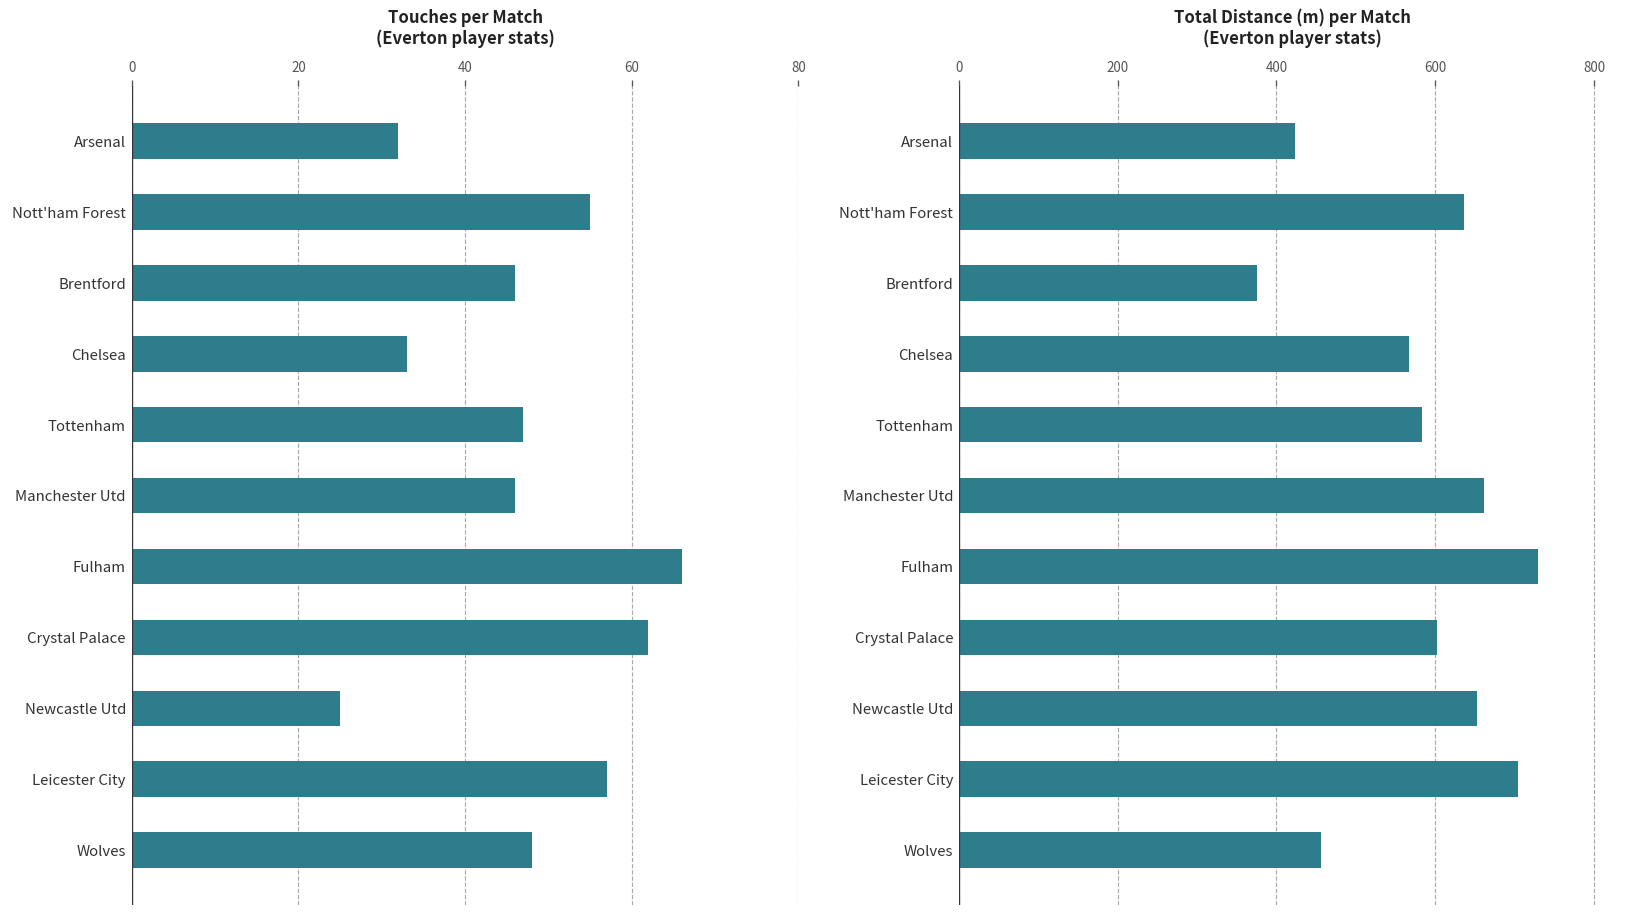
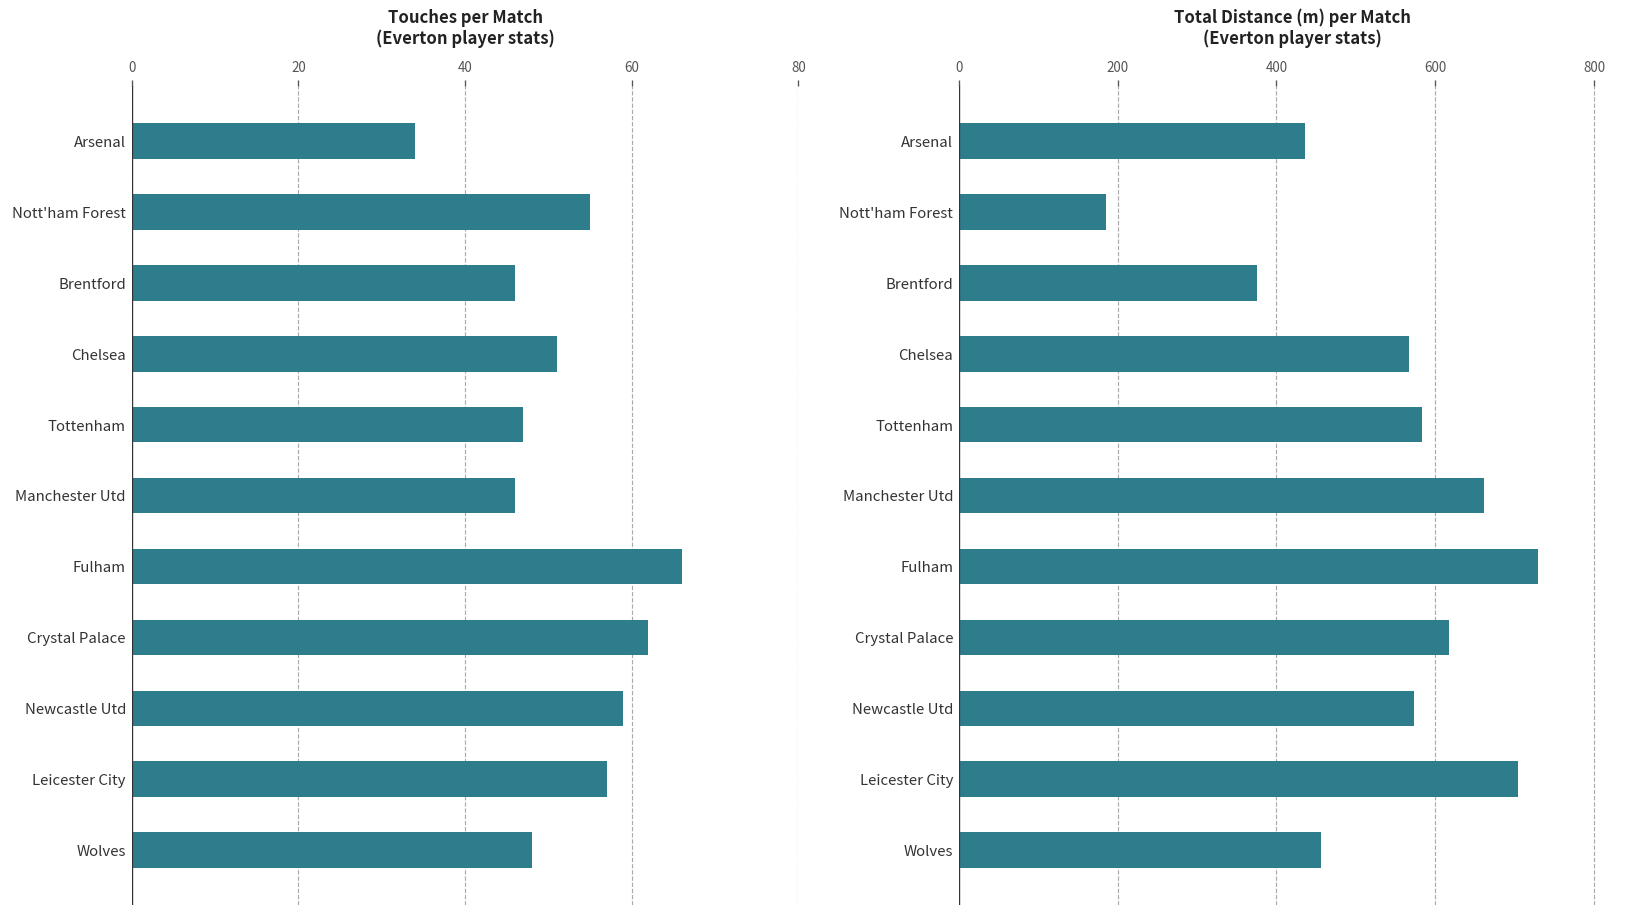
  {
    "Touches per Match (Everton player stats)": {
-     "Arsenal": 32,
+     "Arsenal": 34,
      "Nott'ham Forest": 55,
      "Brentford": 46,
-     "Chelsea": 33,
+     "Chelsea": 51,
      "Tottenham": 47,
      "Manchester Utd": 46,
      "Fulham": 66,
      "Crystal Palace": 62,
-     "Newcastle Utd": 25,
+     "Newcastle Utd": 59,
      "Leicester City": 57,
      "Wolves": 48
    },
    "Total Distance (m) per Match (Everton player stats)": {
-     "Arsenal": 420,
-     "Nott'ham Forest": 640,
+     "Arsenal": 440,
+     "Nott'ham Forest": 190,
      "Brentford": 380,
      "Chelsea": 570,
      "Tottenham": 580,
      "Manchester Utd": 660,
      "Fulham": 730,
-     "Crystal Palace": 600,
-     "Newcastle Utd": 650,
+     "Crystal Palace": 620,
+     "Newcastle Utd": 570,
      "Leicester City": 700,
      "Wolves": 460
    }
  }
